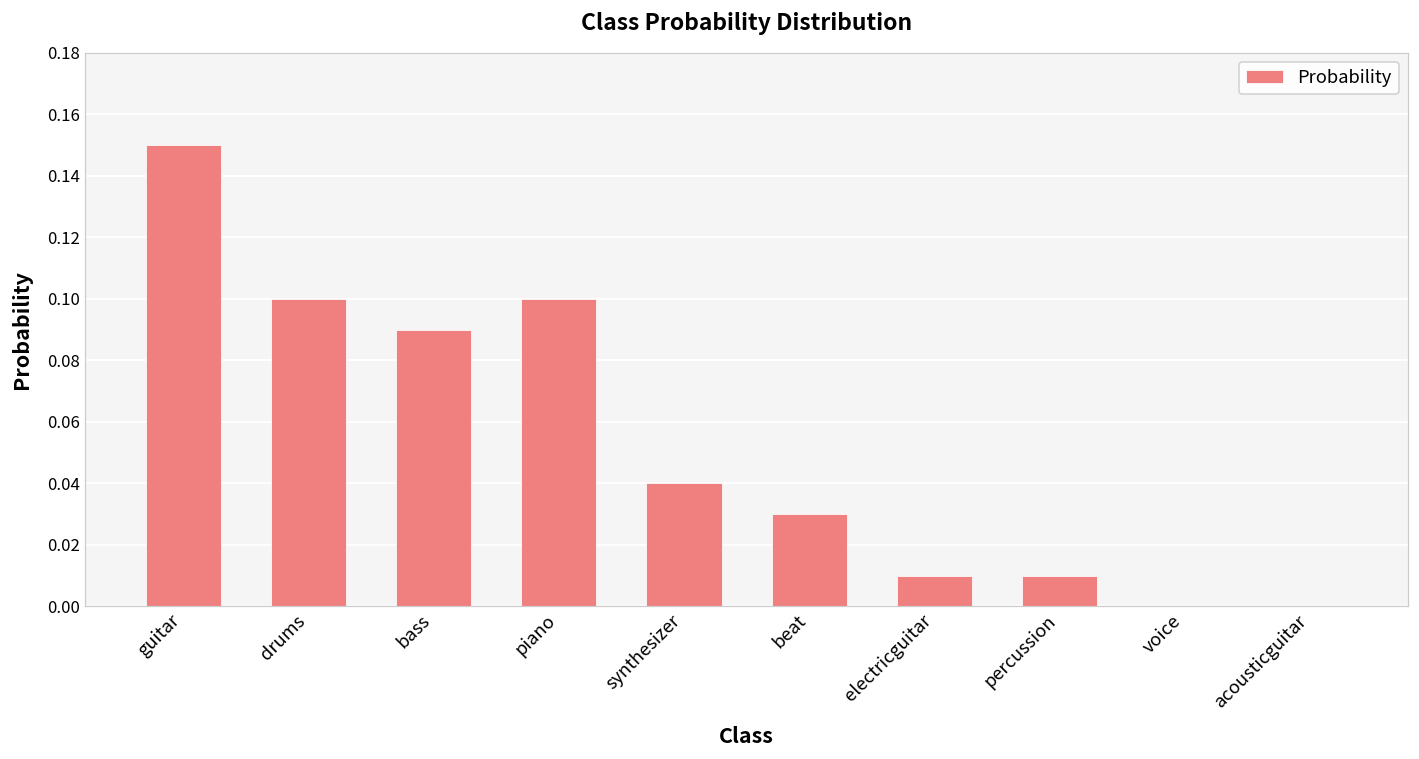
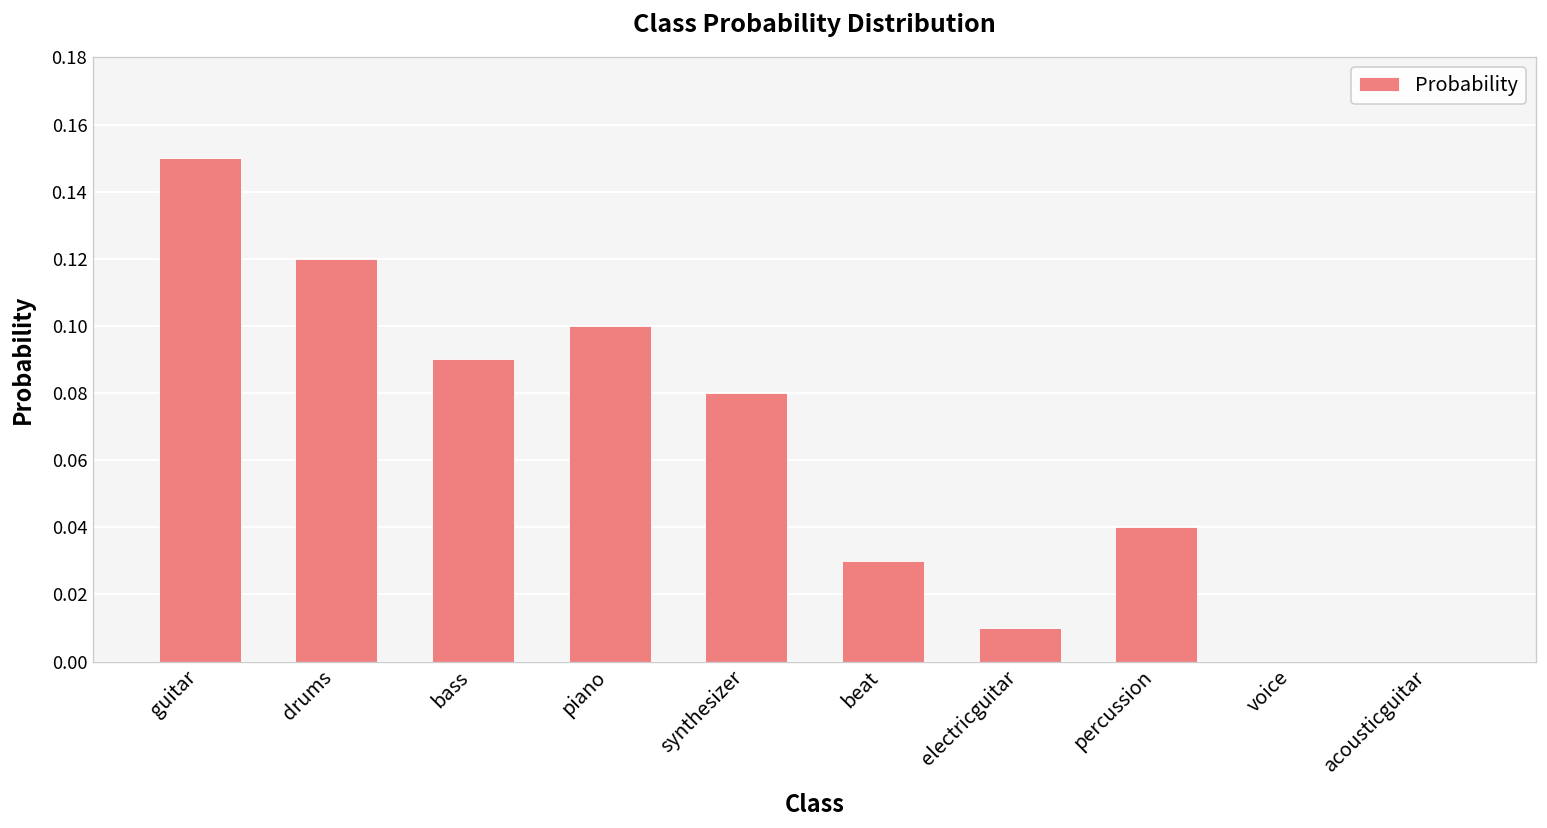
  {
    "guitar": 0.15,
-   "drums": 0.10,
+   "drums": 0.12,
    "bass": 0.09,
    "piano": 0.10,
-   "synthesizer": 0.04,
+   "synthesizer": 0.08,
    "beat": 0.03,
    "electricguitar": 0.01,
-   "percussion": 0.01,
+   "percussion": 0.04,
    "voice": 0.00,
    "acousticguitar": 0.00
  }
